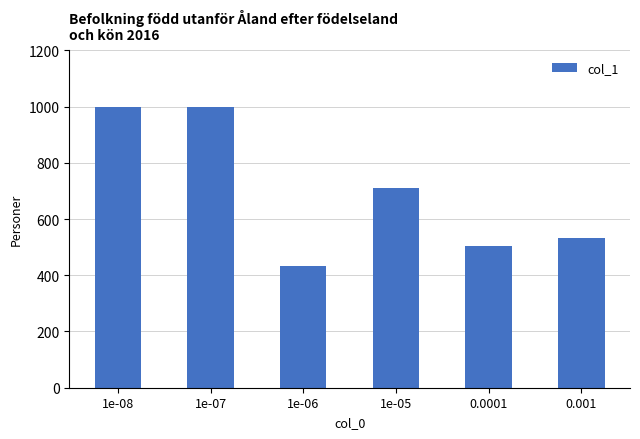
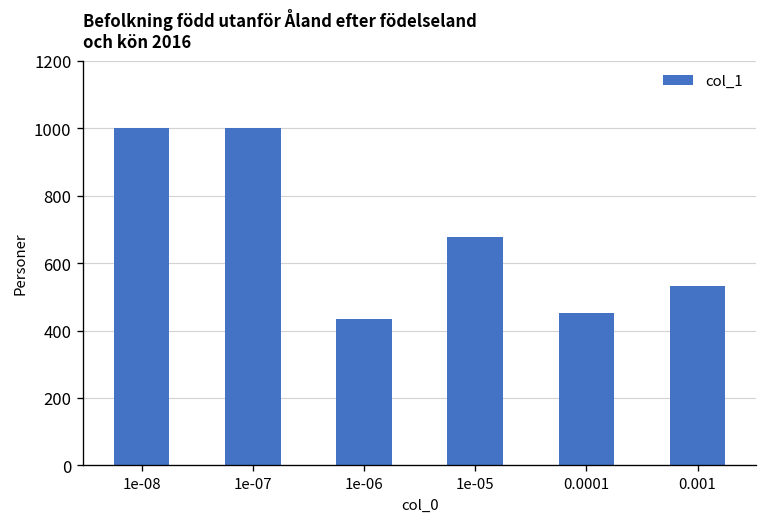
  {
    "1e-08": 1000,
    "1e-07": 1000,
    "1e-06": 430,
-   "1e-05": 710,
-   "0.0001": 500,
+   "1e-05": 680,
+   "0.0001": 450,
    "0.001": 530
  }
